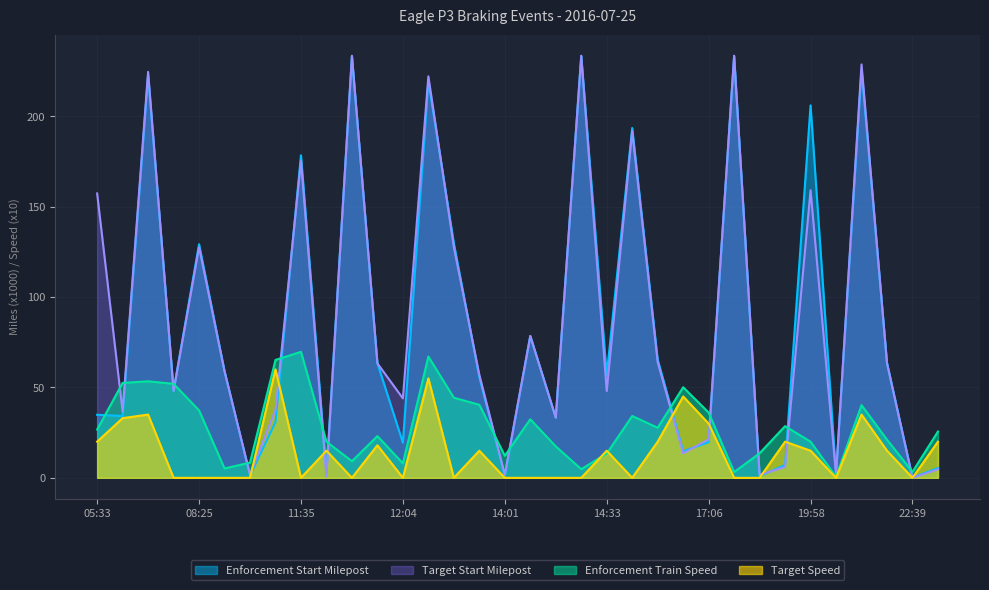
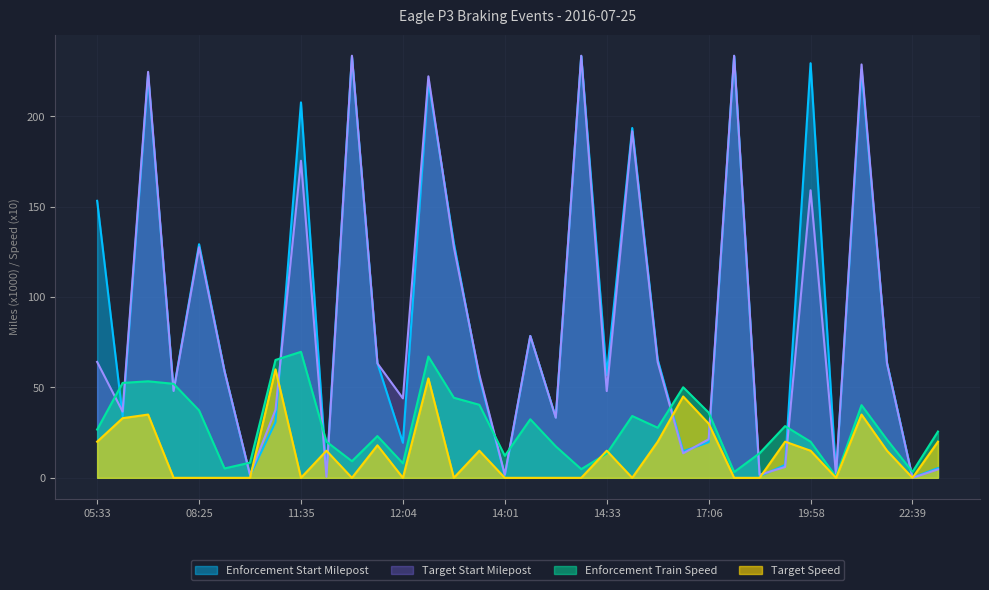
  {
    "Enforcement Start Milepost": {
-     "05:33": 35,
+     "05:33": 153,
      "08:25": 129,
-     "11:35": 178,
+     "11:35": 208,
      "12:04": 19,
      "14:33": 57,
      "17:06": 20,
-     "19:58": 206
+     "19:58": 229
    },
    "Target Start Milepost": {
-     "05:33": 157,
+     "05:33": 64,
      "08:25": 128,
      "11:35": 175,
      "12:04": 44,
      "14:33": 48,
      "17:06": 21,
      "19:58": 159
    },
    "Enforcement Train Speed": {
      "05:33": 27,
      "08:25": 37,
      "11:35": 70,
      "12:04": 8,
      "14:01": 12,
      "14:33": 13,
      "17:06": 36,
      "19:58": 20,
      "22:39": 3
    },
    "Target Speed": {
      "05:33": 20,
      "08:25": 0,
      "11:35": 0,
      "12:04": 0,
      "14:33": 15,
      "17:06": 30,
      "19:58": 15
    }
  }
